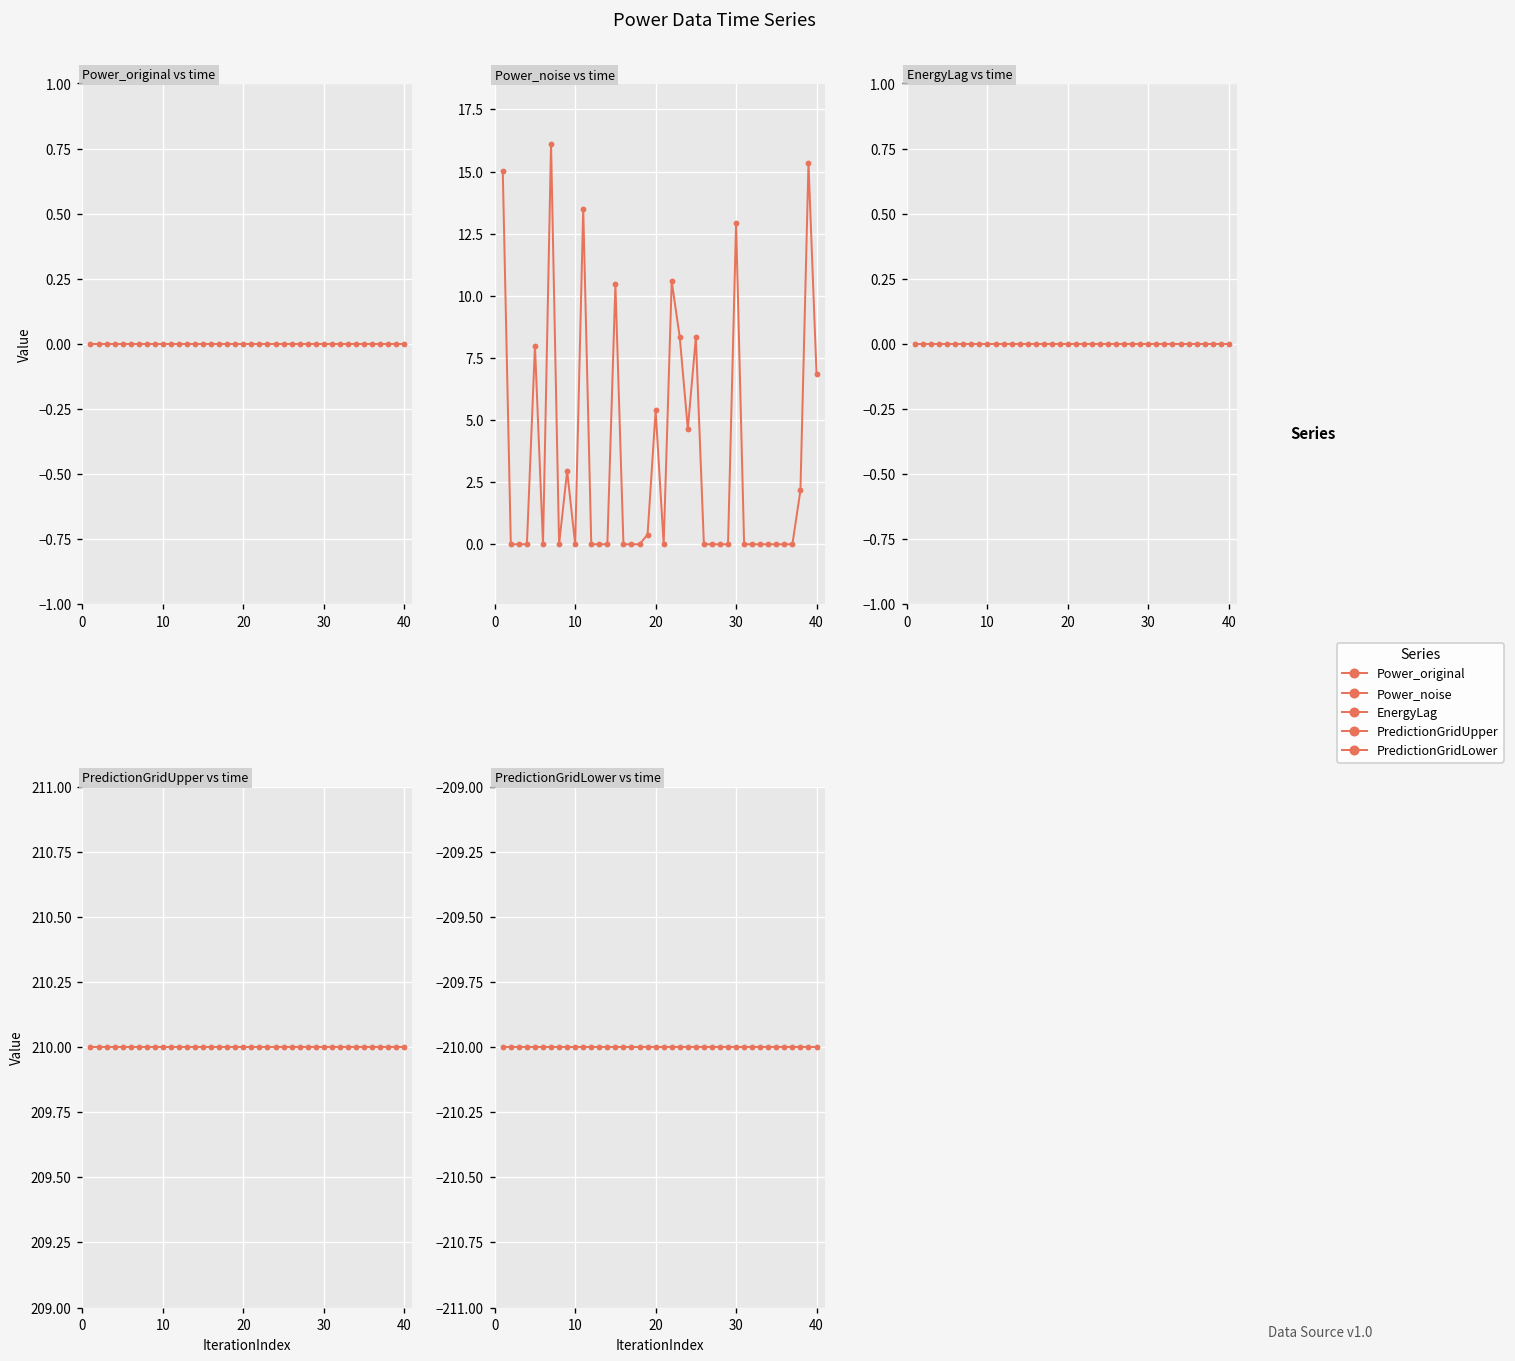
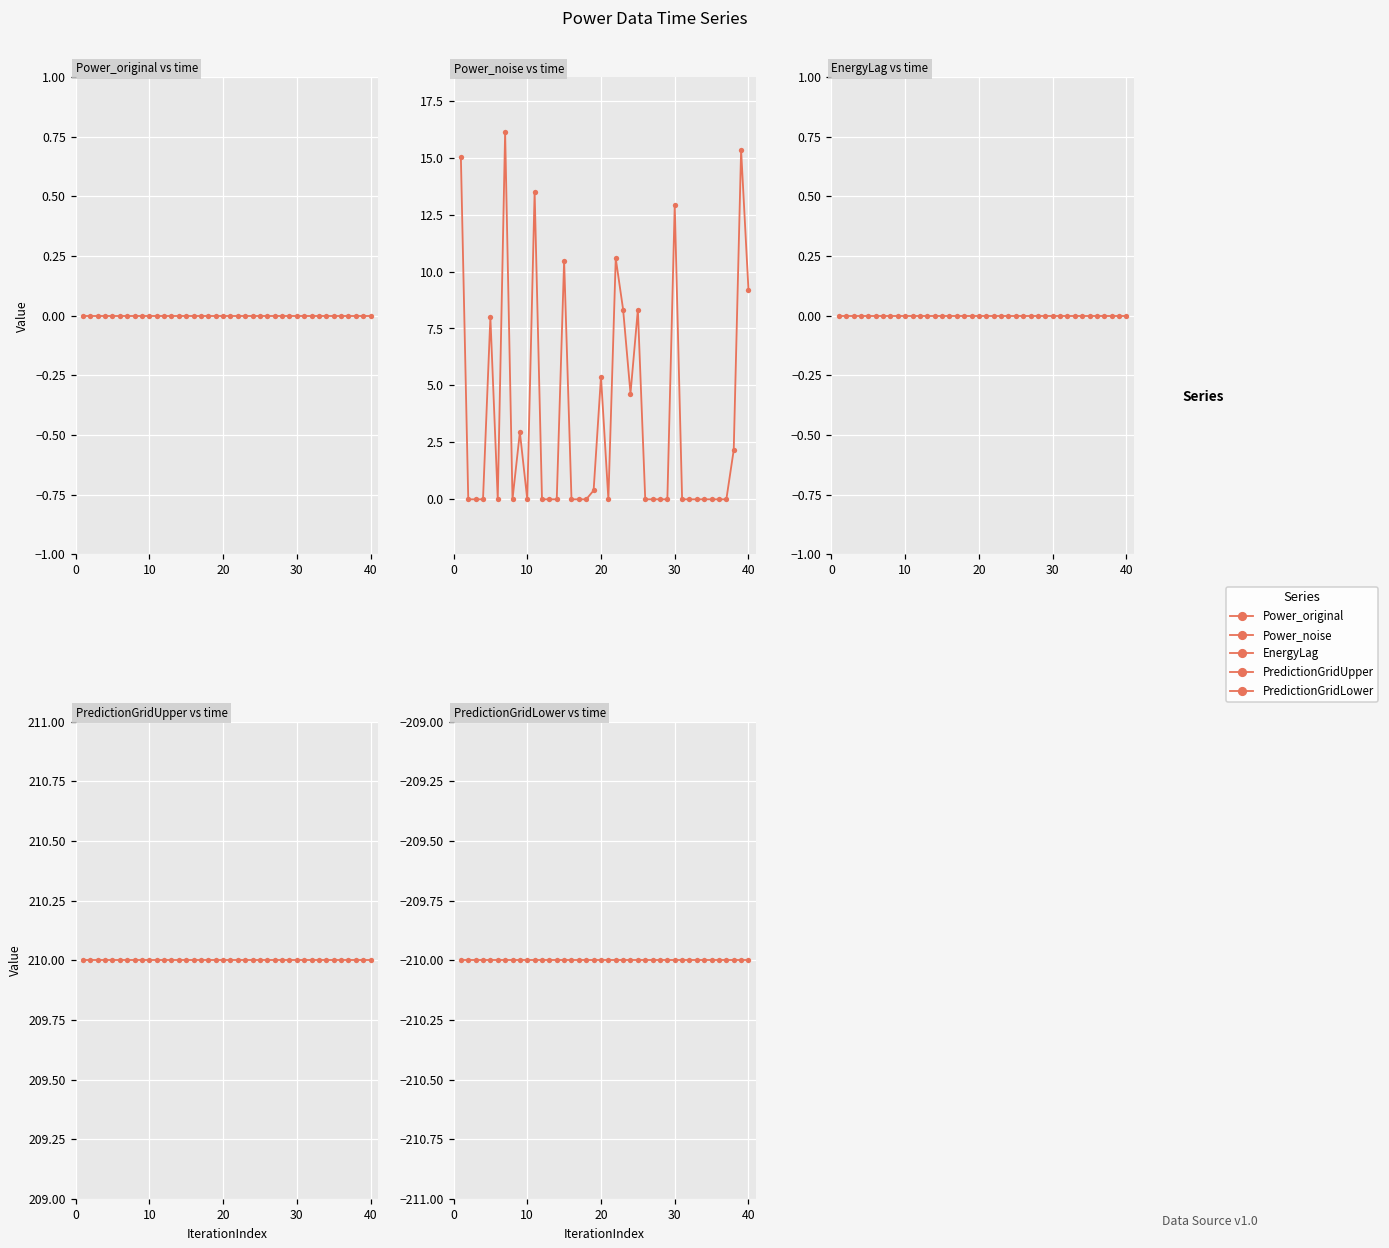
  {
    "Power_original vs time": {
      "10": 0.00,
      "20": 0.00,
      "30": 0.00,
      "40": 0.00
    },
    "Power_noise vs time": {
      "10": 0.0,
      "20": 5.4,
      "30": 12.9,
-     "40": 6.9
+     "40": 9.2
    },
    "EnergyLag vs time": {
      "10": 0.00,
      "20": 0.00,
      "30": 0.00,
      "40": 0.00
    },
    "PredictionGridUpper vs time": {
      "10": 210.00,
      "20": 210.00,
      "30": 210.00,
      "40": 210.00
    },
    "PredictionGridLower vs time": {
      "10": -210.00,
      "20": -210.00,
      "30": -210.00,
      "40": -210.00
    }
  }
